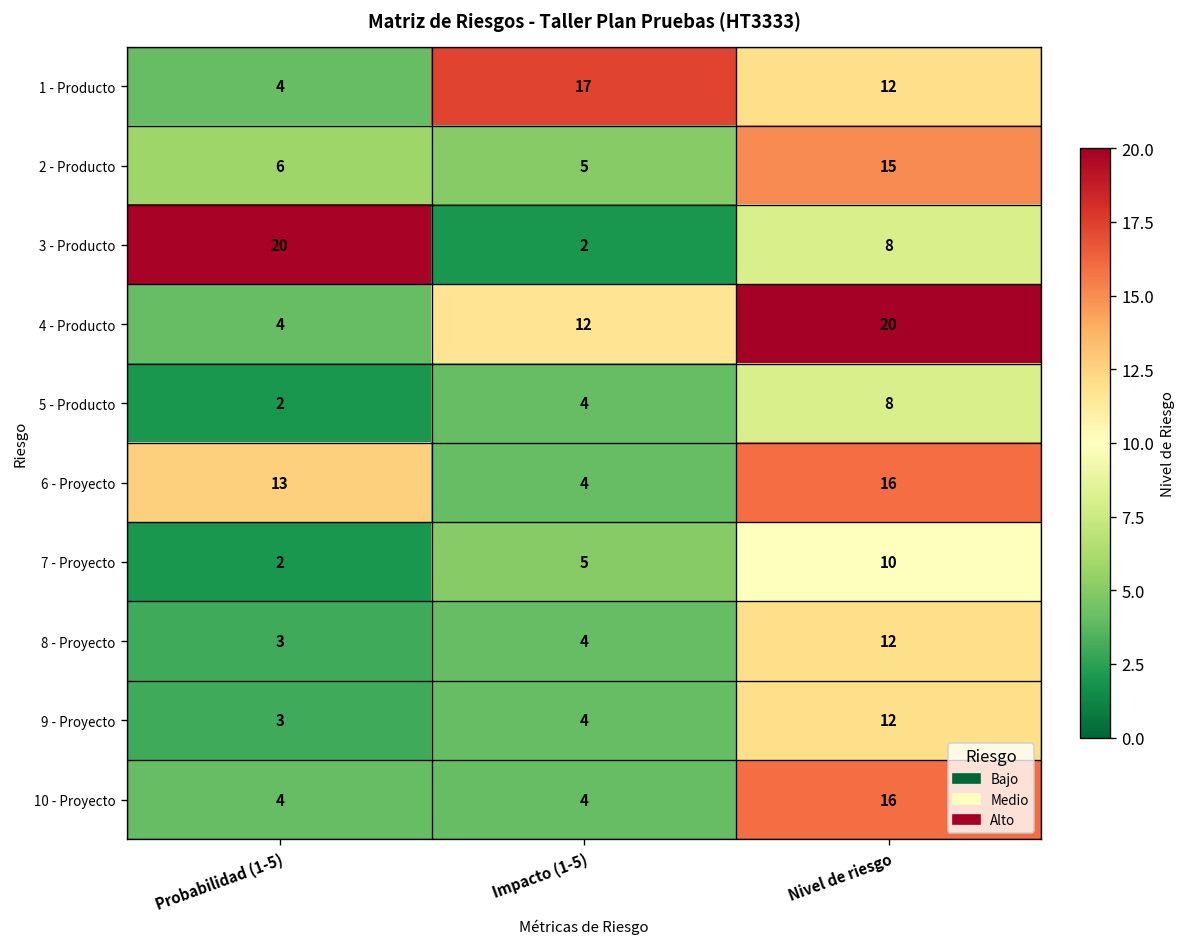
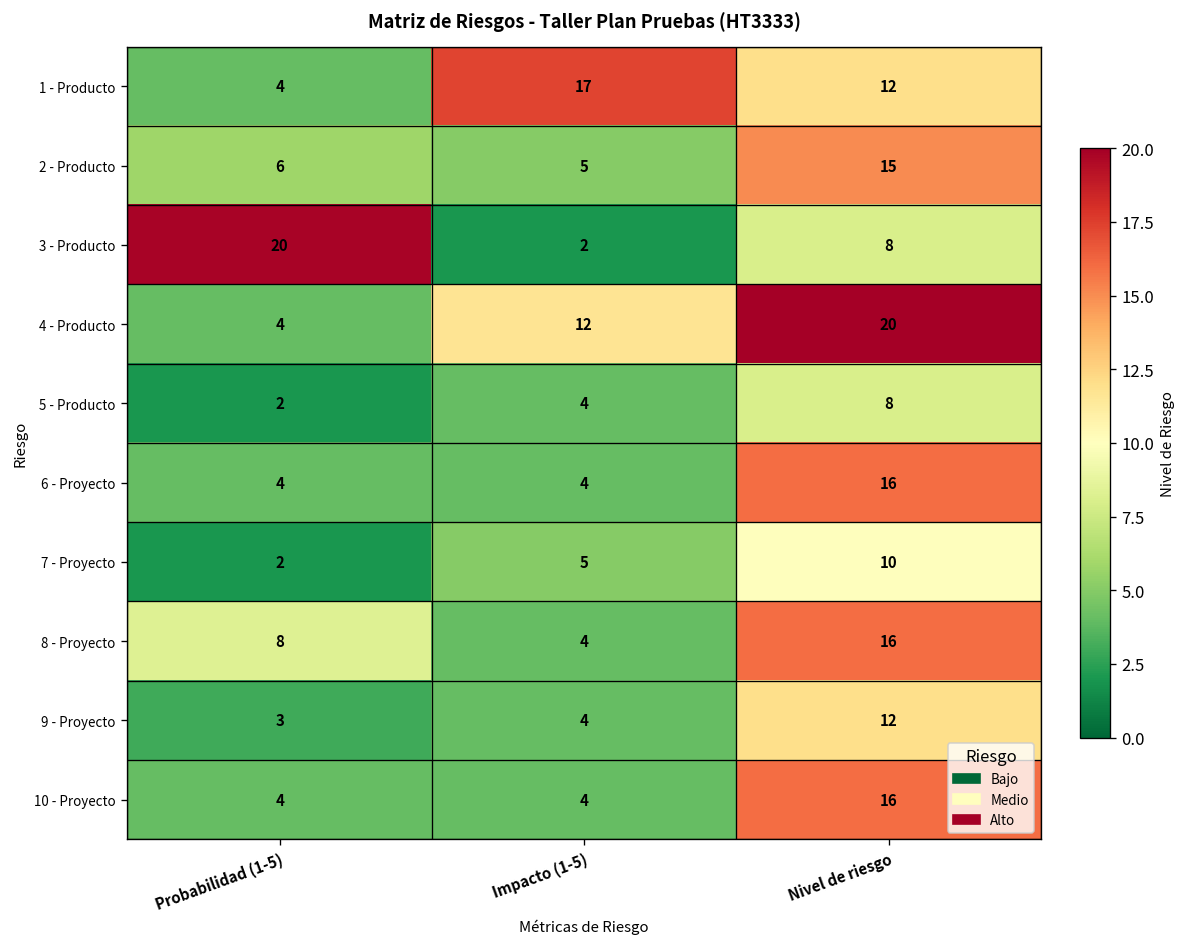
  {
    "1 - Producto": {
      "Probabilidad (1-5)": 4,
      "Impacto (1-5)": 17,
      "Nivel de riesgo": 12
    },
    "2 - Producto": {
      "Probabilidad (1-5)": 6,
      "Impacto (1-5)": 5,
      "Nivel de riesgo": 15
    },
    "3 - Producto": {
      "Probabilidad (1-5)": 20,
      "Impacto (1-5)": 2,
      "Nivel de riesgo": 8
    },
    "4 - Producto": {
      "Probabilidad (1-5)": 4,
      "Impacto (1-5)": 12,
      "Nivel de riesgo": 20
    },
    "5 - Producto": {
      "Probabilidad (1-5)": 2,
      "Impacto (1-5)": 4,
      "Nivel de riesgo": 8
    },
    "6 - Proyecto": {
-     "Probabilidad (1-5)": 13,
+     "Probabilidad (1-5)": 4,
      "Impacto (1-5)": 4,
      "Nivel de riesgo": 16
    },
    "7 - Proyecto": {
      "Probabilidad (1-5)": 2,
      "Impacto (1-5)": 5,
      "Nivel de riesgo": 10
    },
    "8 - Proyecto": {
-     "Probabilidad (1-5)": 3,
+     "Probabilidad (1-5)": 8,
      "Impacto (1-5)": 4,
-     "Nivel de riesgo": 12
+     "Nivel de riesgo": 16
    },
    "9 - Proyecto": {
      "Probabilidad (1-5)": 3,
      "Impacto (1-5)": 4,
      "Nivel de riesgo": 12
    },
    "10 - Proyecto": {
      "Probabilidad (1-5)": 4,
      "Impacto (1-5)": 4,
      "Nivel de riesgo": 16
    }
  }
